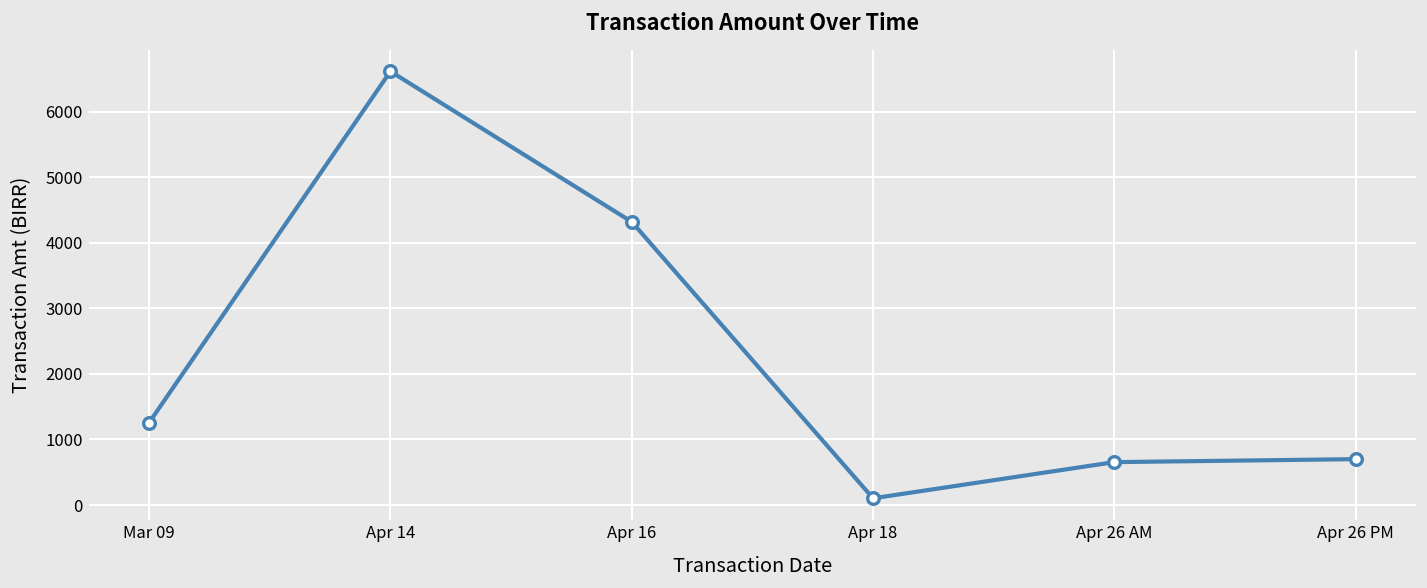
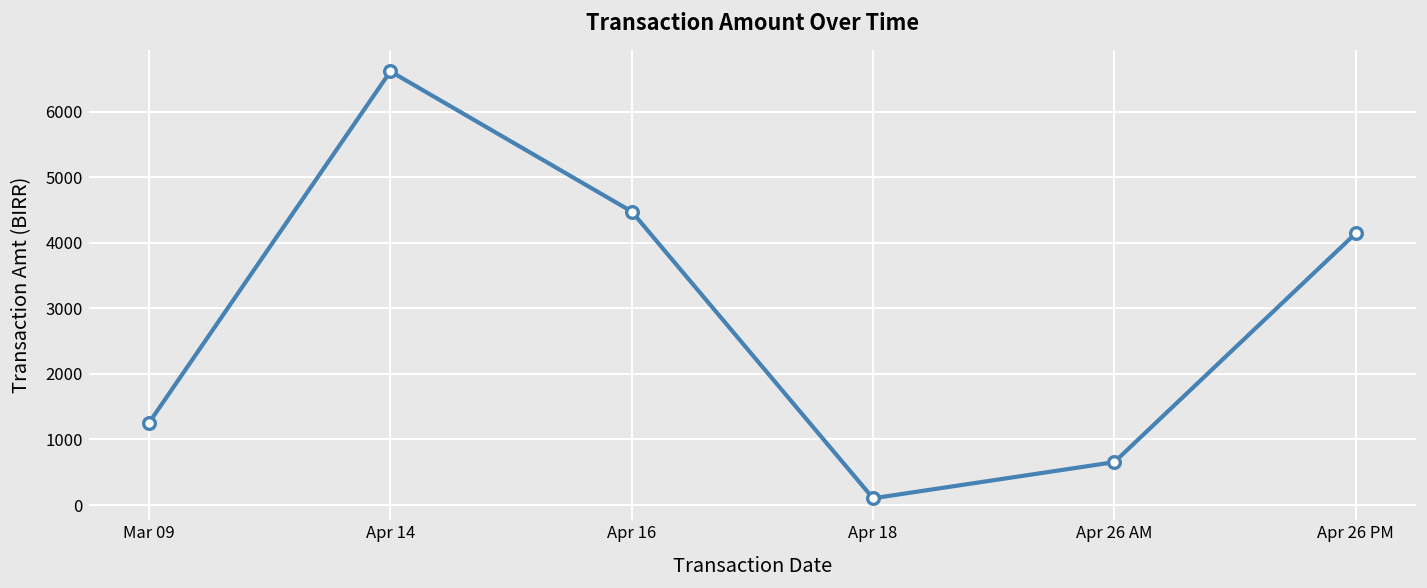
  {
    "Mar 09": 1300,
    "Apr 14": 6600,
-   "Apr 16": 4300,
+   "Apr 16": 4500,
    "Apr 18": 100,
    "Apr 26 AM": 700,
-   "Apr 26 PM": 700
+   "Apr 26 PM": 4100
  }
